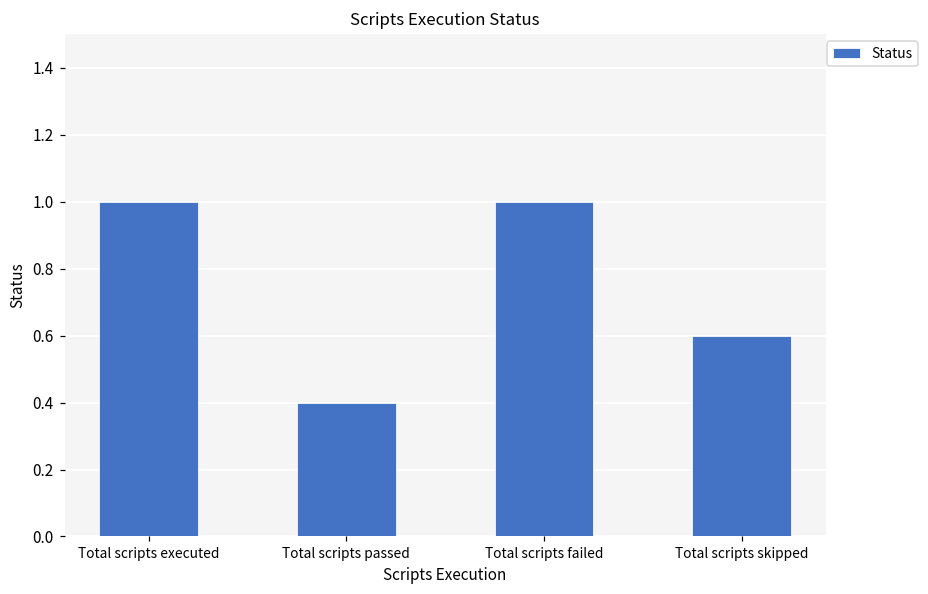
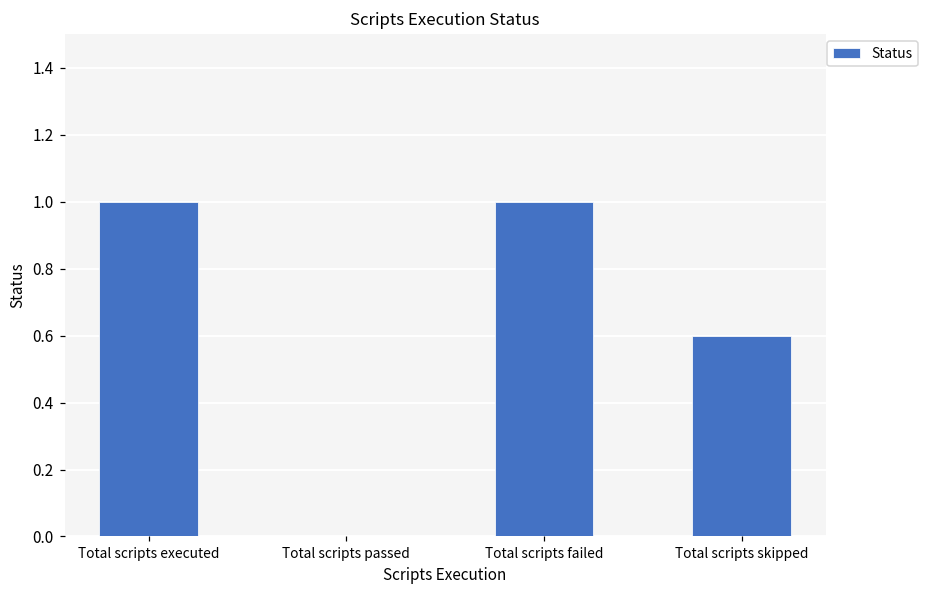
  {
    "Total scripts executed": 1.0,
-   "Total scripts passed": 0.4,
+   "Total scripts passed": 0.0,
    "Total scripts failed": 1.0,
    "Total scripts skipped": 0.6
  }
